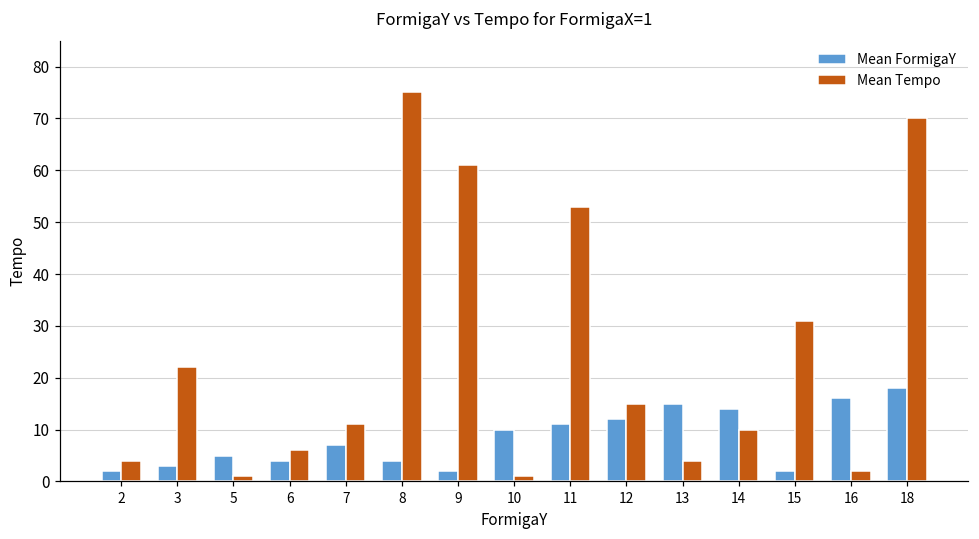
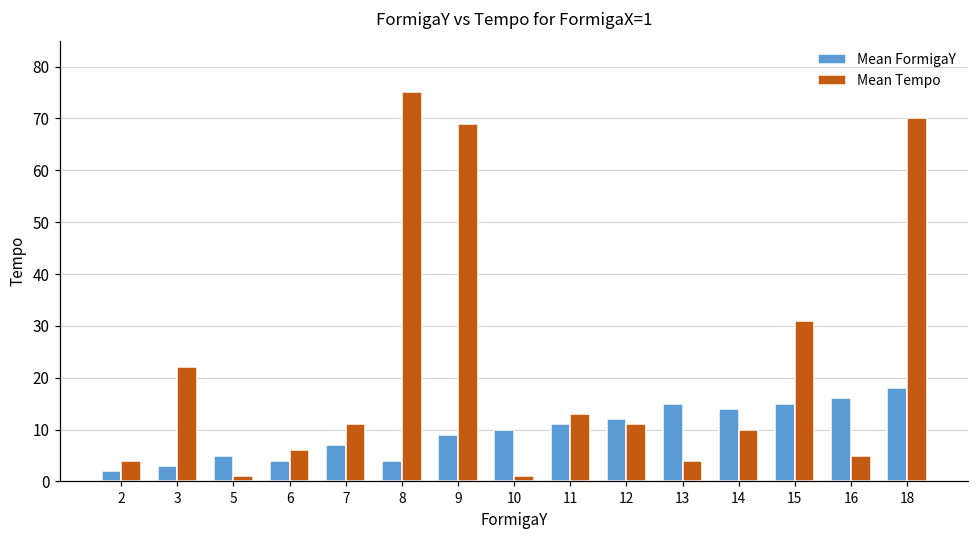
  {
    "Mean FormigaY": {
      "2": 2,
      "3": 3,
      "5": 5,
      "6": 4,
      "7": 7,
      "8": 4,
-     "9": 2,
+     "9": 9,
      "10": 10,
      "11": 11,
      "12": 12,
      "13": 15,
      "14": 14,
-     "15": 2,
+     "15": 15,
      "16": 16,
      "18": 18
    },
    "Mean Tempo": {
      "2": 4,
      "3": 22,
      "5": 1,
      "6": 6,
      "7": 11,
      "8": 75,
-     "9": 61,
+     "9": 69,
      "10": 1,
-     "11": 53,
-     "12": 15,
+     "11": 13,
+     "12": 11,
      "13": 4,
      "14": 10,
      "15": 31,
-     "16": 2,
+     "16": 5,
      "18": 70
    }
  }
